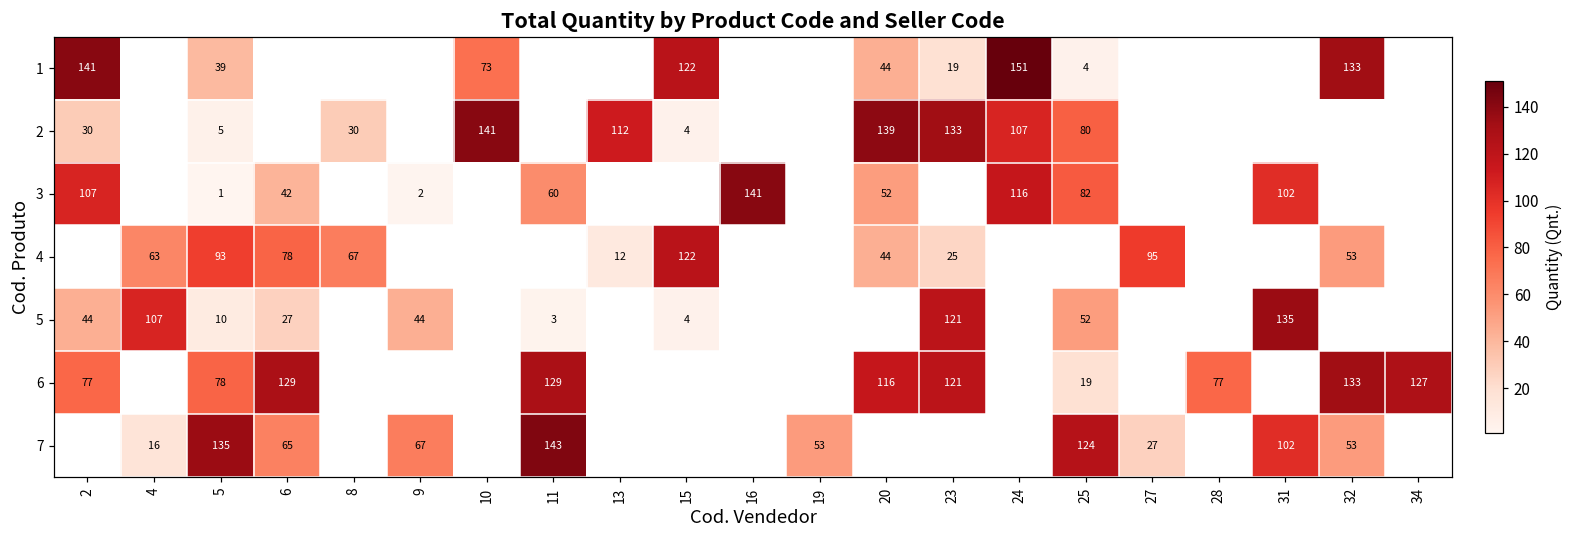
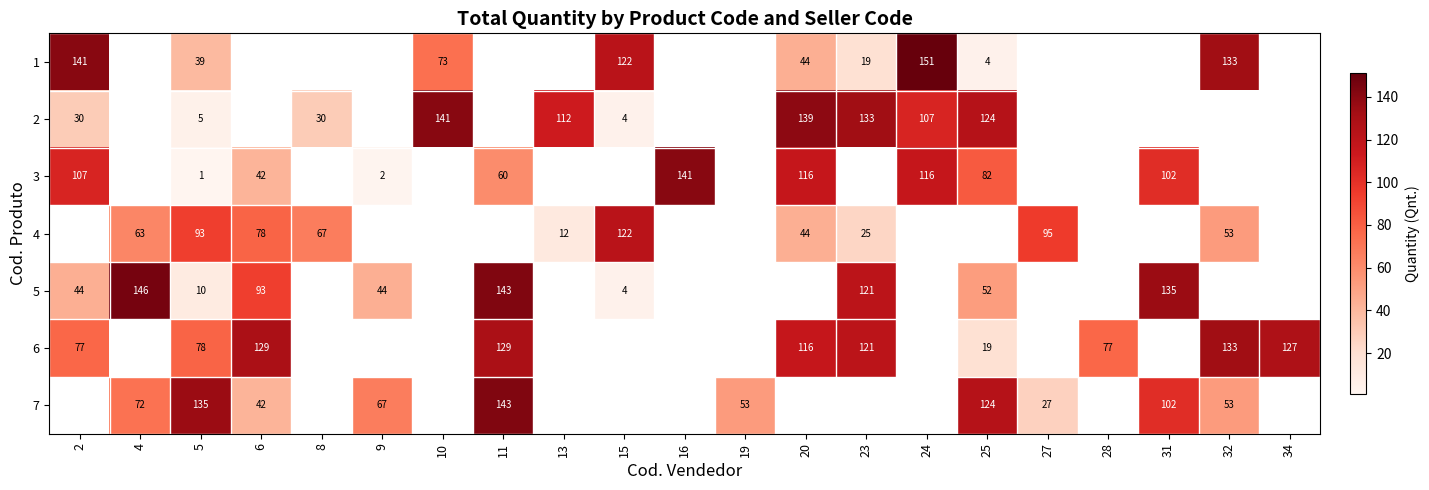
  {
    "1": {
      "2": 141,
      "5": 39,
      "10": 73,
      "15": 122,
      "20": 44,
      "23": 19,
      "24": 151,
      "25": 4,
      "32": 133
    },
    "2": {
      "2": 30,
      "5": 5,
      "8": 30,
      "10": 141,
      "13": 112,
      "15": 4,
      "20": 139,
      "23": 133,
      "24": 107,
-     "25": 80
+     "25": 124
    },
    "3": {
      "2": 107,
      "5": 1,
      "6": 42,
      "9": 2,
      "11": 60,
      "16": 141,
-     "20": 52,
+     "20": 116,
      "24": 116,
      "25": 82,
      "31": 102
    },
    "4": {
      "4": 63,
      "5": 93,
      "6": 78,
      "8": 67,
      "13": 12,
      "15": 122,
      "20": 44,
      "23": 25,
      "27": 95,
      "32": 53
    },
    "5": {
      "2": 44,
-     "4": 107,
+     "4": 146,
      "5": 10,
-     "6": 27,
+     "6": 93,
      "9": 44,
-     "11": 3,
+     "11": 143,
      "15": 4,
      "23": 121,
      "25": 52,
      "31": 135
    },
    "6": {
      "2": 77,
      "5": 78,
      "6": 129,
      "11": 129,
      "20": 116,
      "23": 121,
      "25": 19,
      "28": 77,
      "32": 133,
      "34": 127
    },
    "7": {
-     "4": 16,
+     "4": 72,
      "5": 135,
-     "6": 65,
+     "6": 42,
      "9": 67,
      "11": 143,
      "19": 53,
      "25": 124,
      "27": 27,
      "31": 102,
      "32": 53
    }
  }
